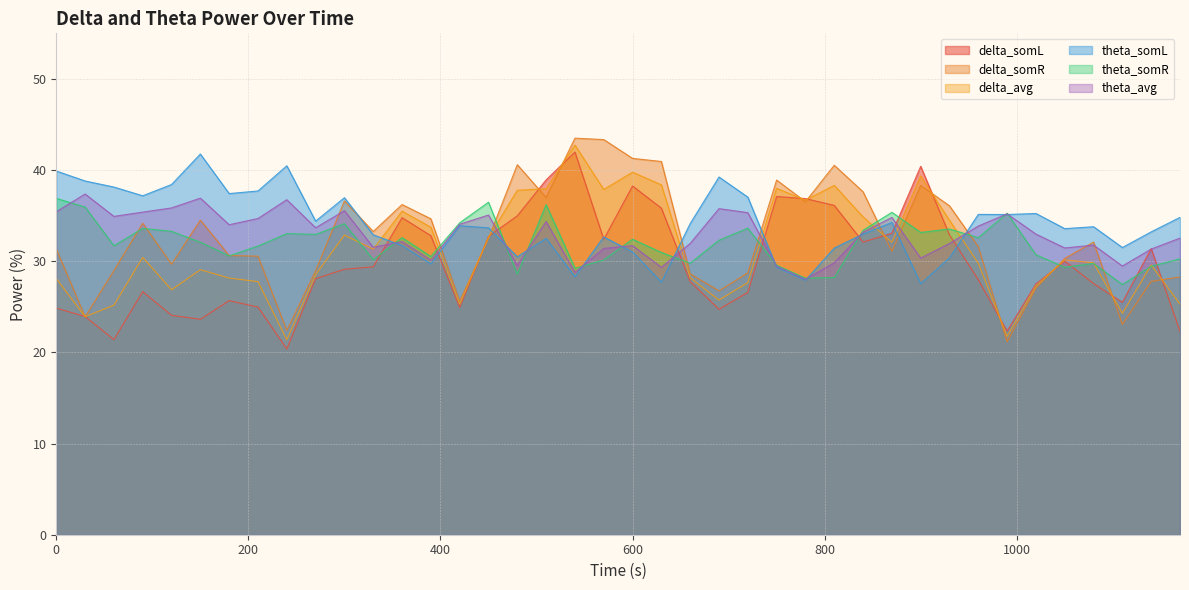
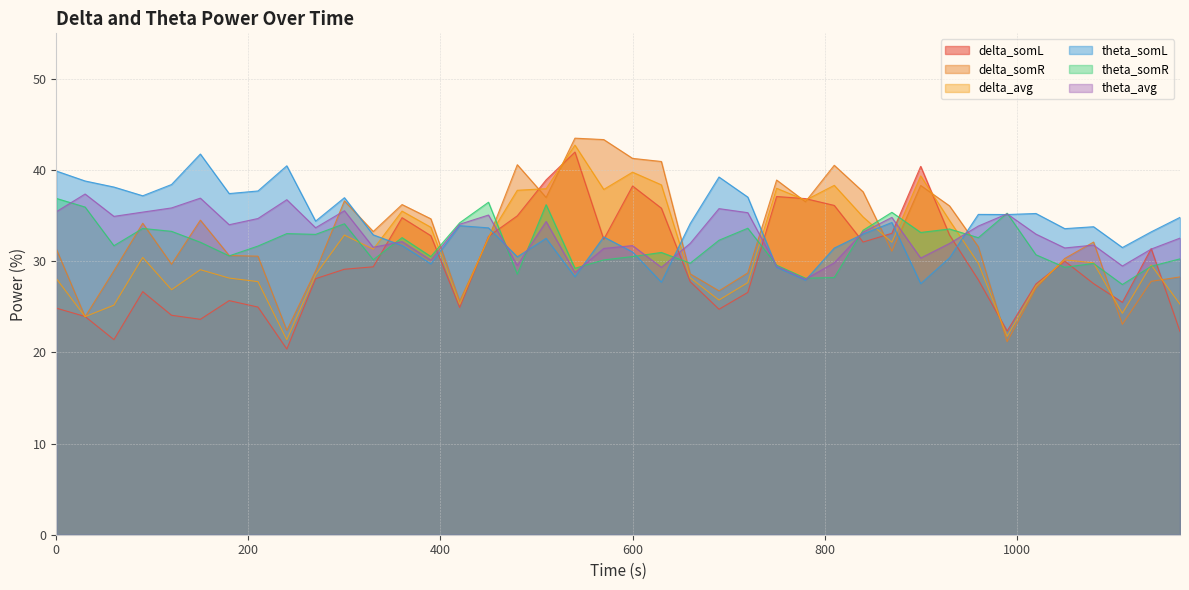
  {
    "theta_somL": {
      "0": 40,
      "600": 31
    },
    "theta_somR": {
      "0": 37,
-     "600": 32
+     "600": 31
    },
    "theta_avg": {
      "0": 35,
      "600": 32
    }
  }
